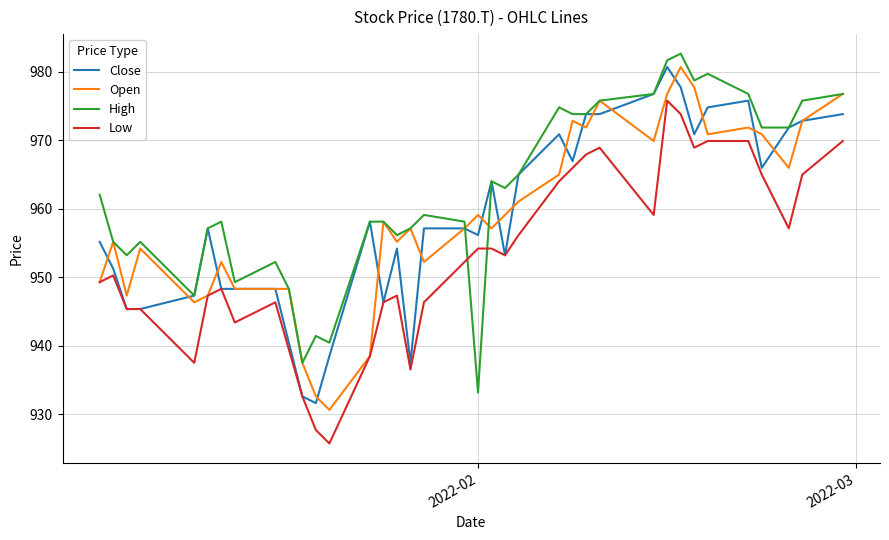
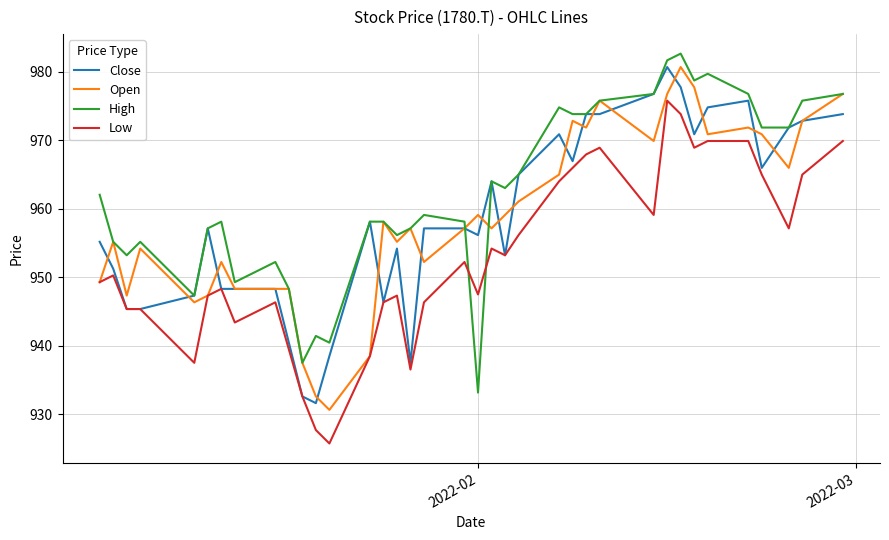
  {
    "Close": {
      "2022-02": 956
    },
    "Open": {
      "2022-02": 959
    },
    "High": {
      "2022-02": 933
    },
    "Low": {
-     "2022-02": 954
+     "2022-02": 947
    }
  }
